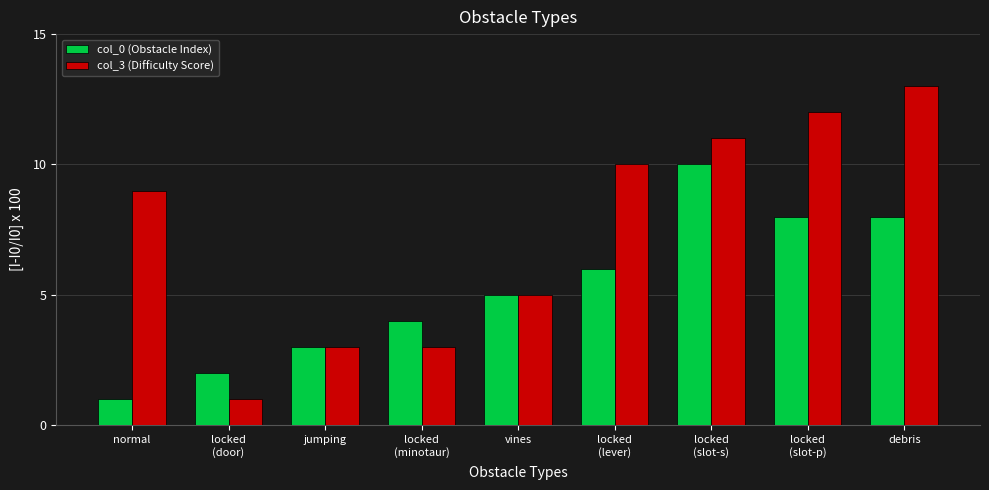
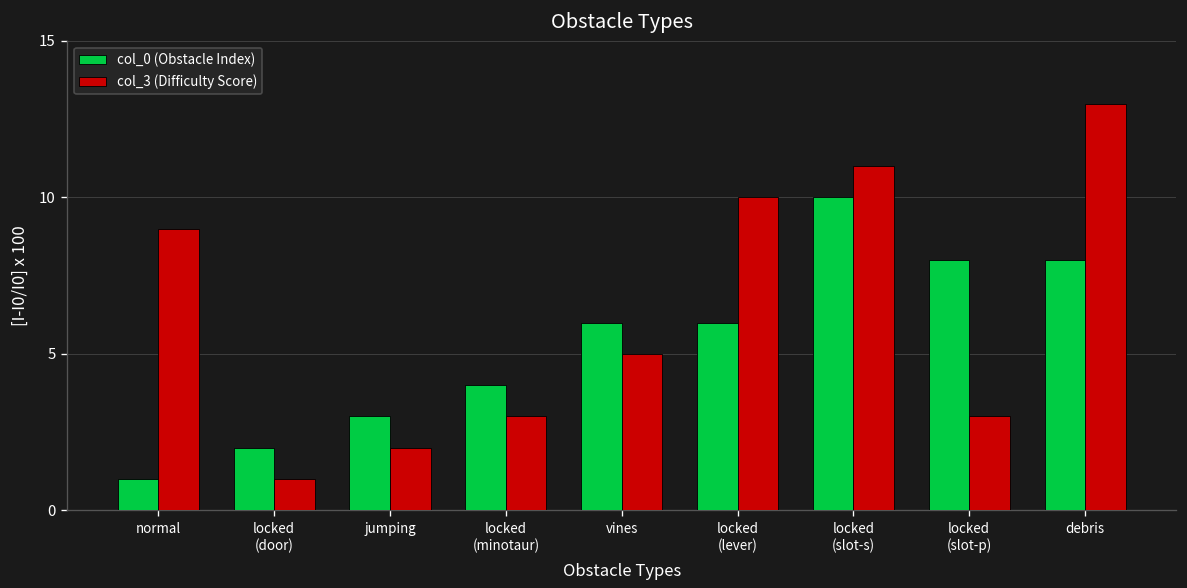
  {
    "col_0 (Obstacle Index)": {
      "normal": 1,
      "locked (door)": 2,
      "jumping": 3,
      "locked (minotaur)": 4,
-     "vines": 5,
+     "vines": 6,
      "locked (lever)": 6,
      "locked (slot-s)": 10,
      "locked (slot-p)": 8,
      "debris": 8
    },
    "col_3 (Difficulty Score)": {
      "normal": 9,
      "locked (door)": 1,
-     "jumping": 3,
+     "jumping": 2,
      "locked (minotaur)": 3,
      "vines": 5,
      "locked (lever)": 10,
      "locked (slot-s)": 11,
-     "locked (slot-p)": 12,
+     "locked (slot-p)": 3,
      "debris": 13
    }
  }
